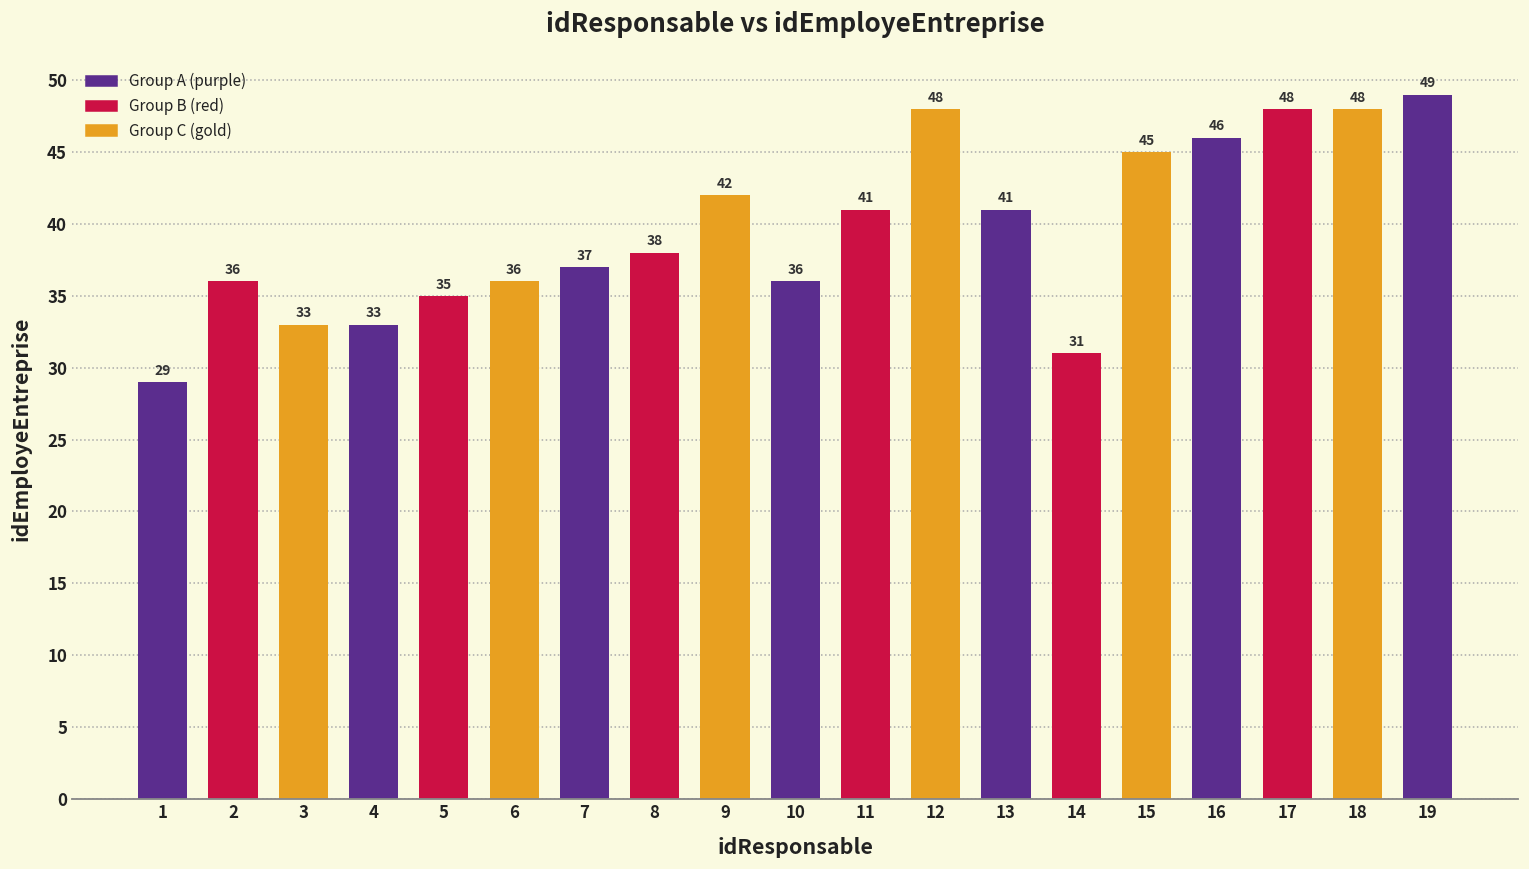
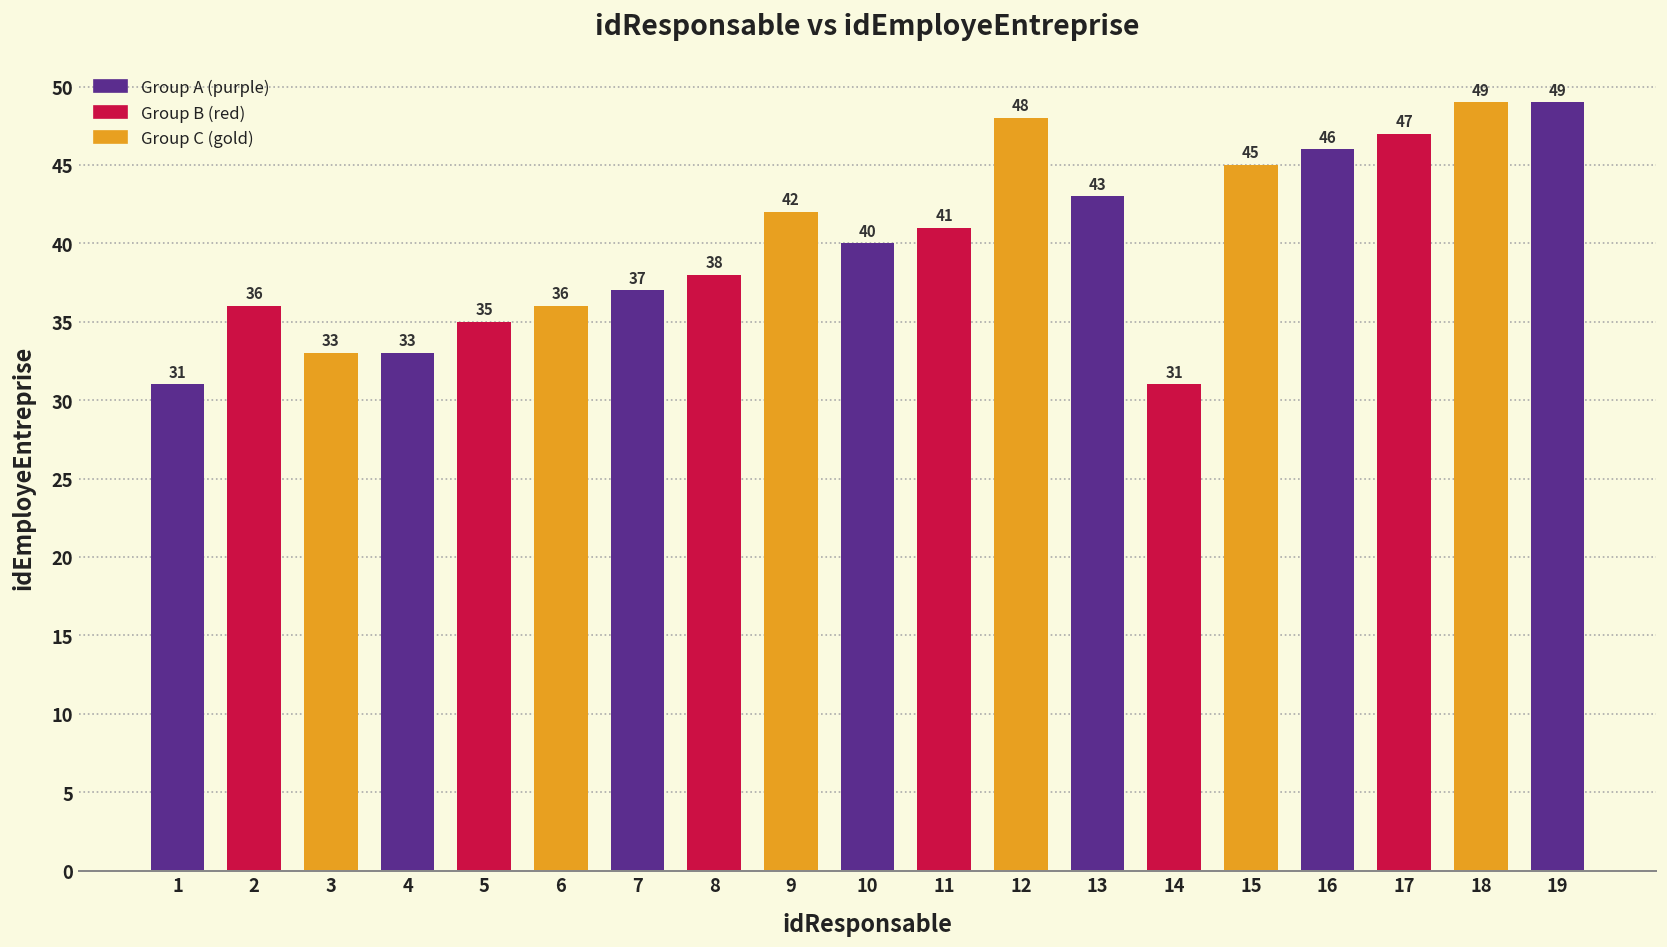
  {
-   "1": 29,
+   "1": 31,
    "2": 36,
    "3": 33,
    "4": 33,
    "5": 35,
    "6": 36,
    "7": 37,
    "8": 38,
    "9": 42,
-   "10": 36,
+   "10": 40,
    "11": 41,
    "12": 48,
-   "13": 41,
+   "13": 43,
    "14": 31,
    "15": 45,
    "16": 46,
-   "17": 48,
-   "18": 48,
+   "17": 47,
+   "18": 49,
    "19": 49
  }
